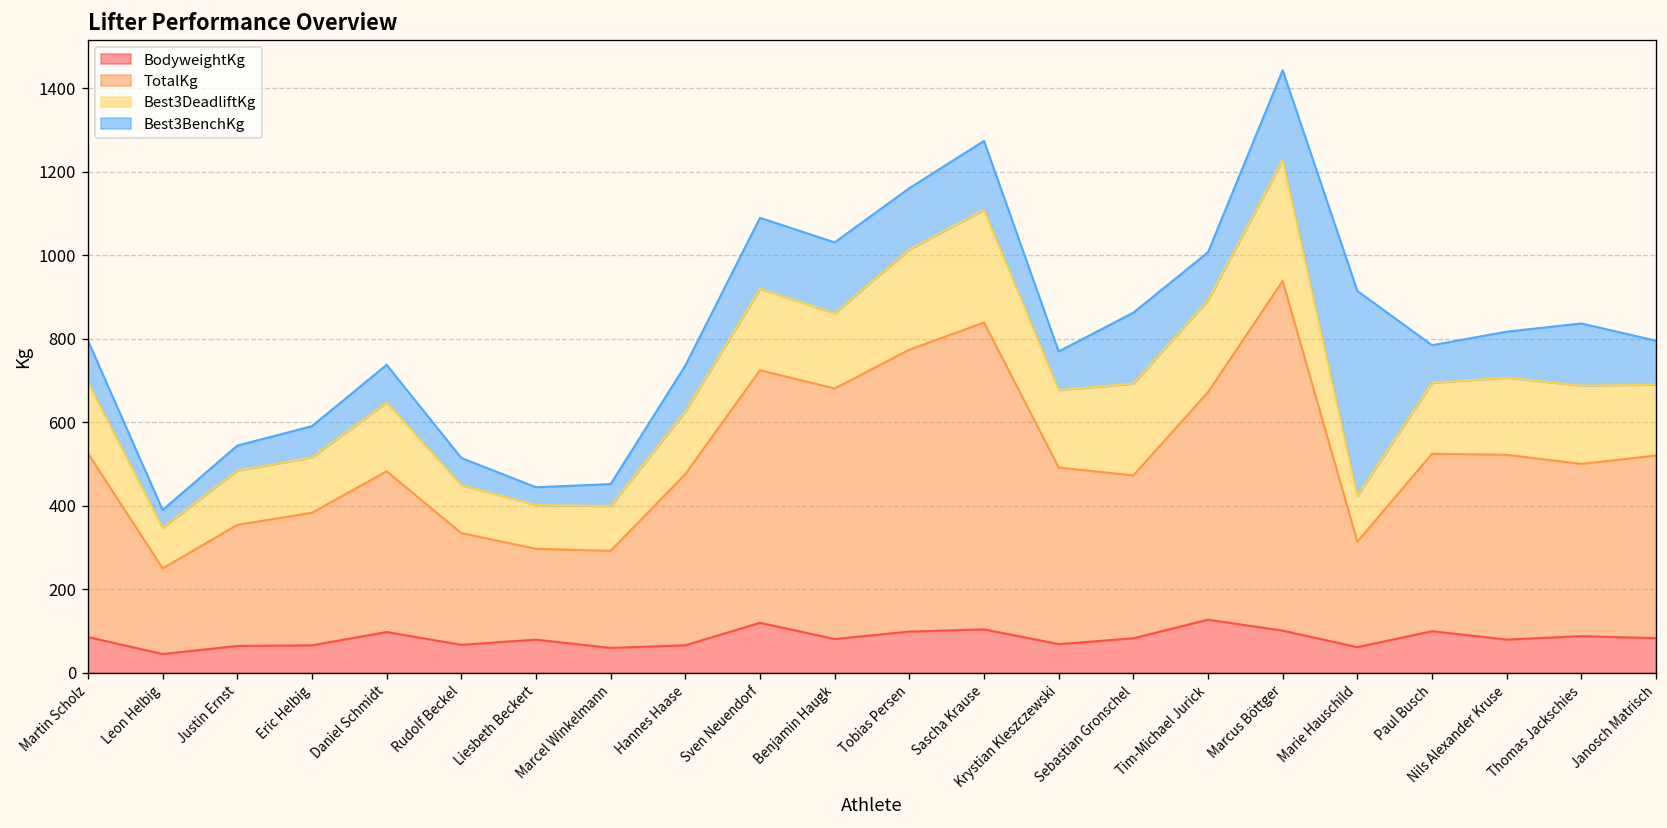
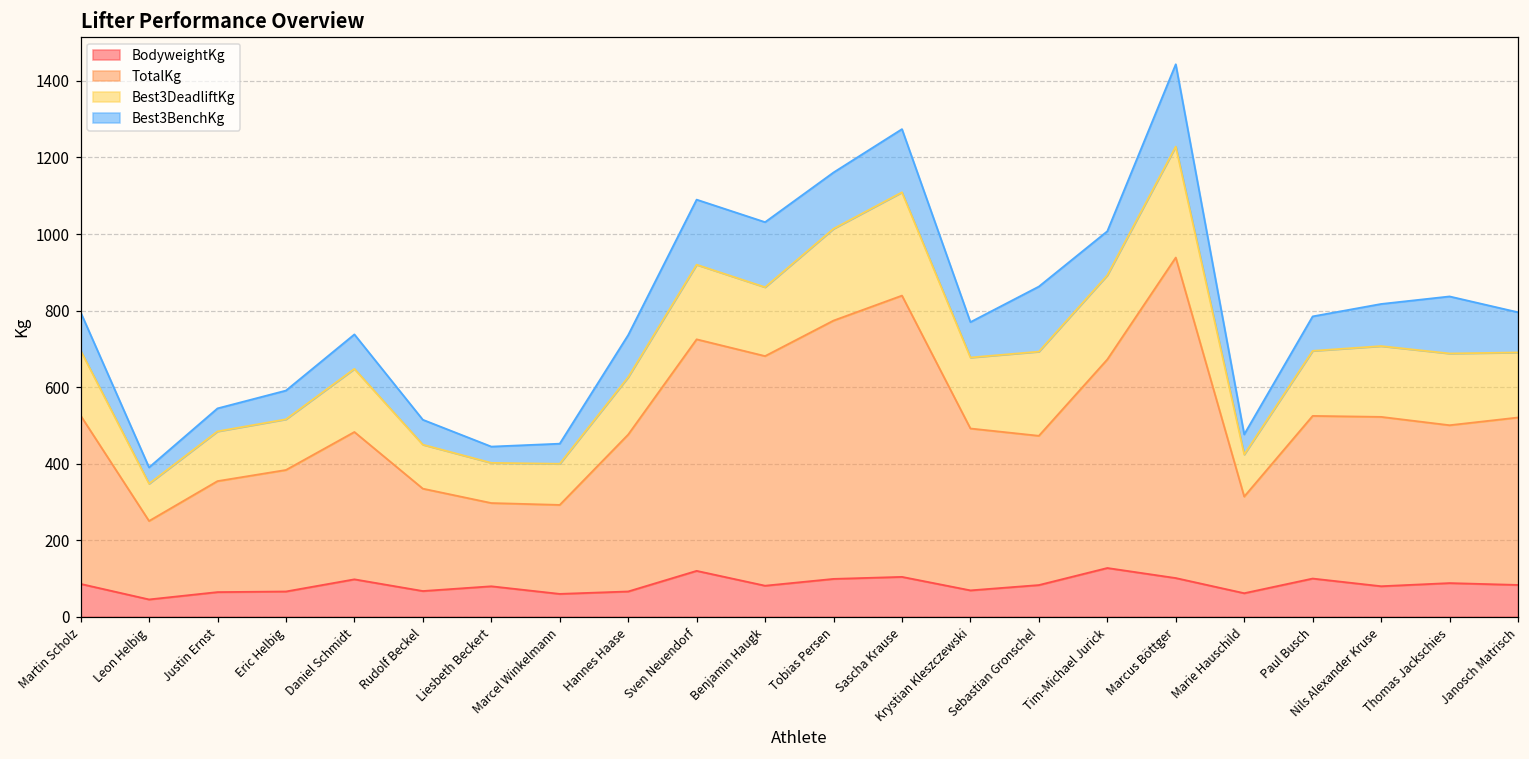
  {
    "Best3BenchKg": {
      "Martin Scholz": 100,
      "Leon Helbig": 40,
      "Justin Ernst": 60,
      "Eric Helbig": 80,
      "Daniel Schmidt": 90,
      "Rudolf Beckel": 70,
      "Liesbeth Beckert": 40,
      "Marcel Winkelmann": 50,
      "Hannes Haase": 110,
      "Sven Neuendorf": 170,
      "Benjamin Haugk": 170,
      "Tobias Persen": 150,
      "Sascha Krause": 170,
      "Krystian Kleszczewski": 90,
      "Sebastian Gronschel": 170,
      "Tim-Michael Jurick": 120,
      "Marcus Böttger": 220,
-     "Marie Hauschild": 490,
+     "Marie Hauschild": 50,
      "Paul Busch": 90,
      "Nils Alexander Kruse": 110,
      "Thomas Jackschies": 150,
      "Janosch Matrisch": 110
    }
  }
